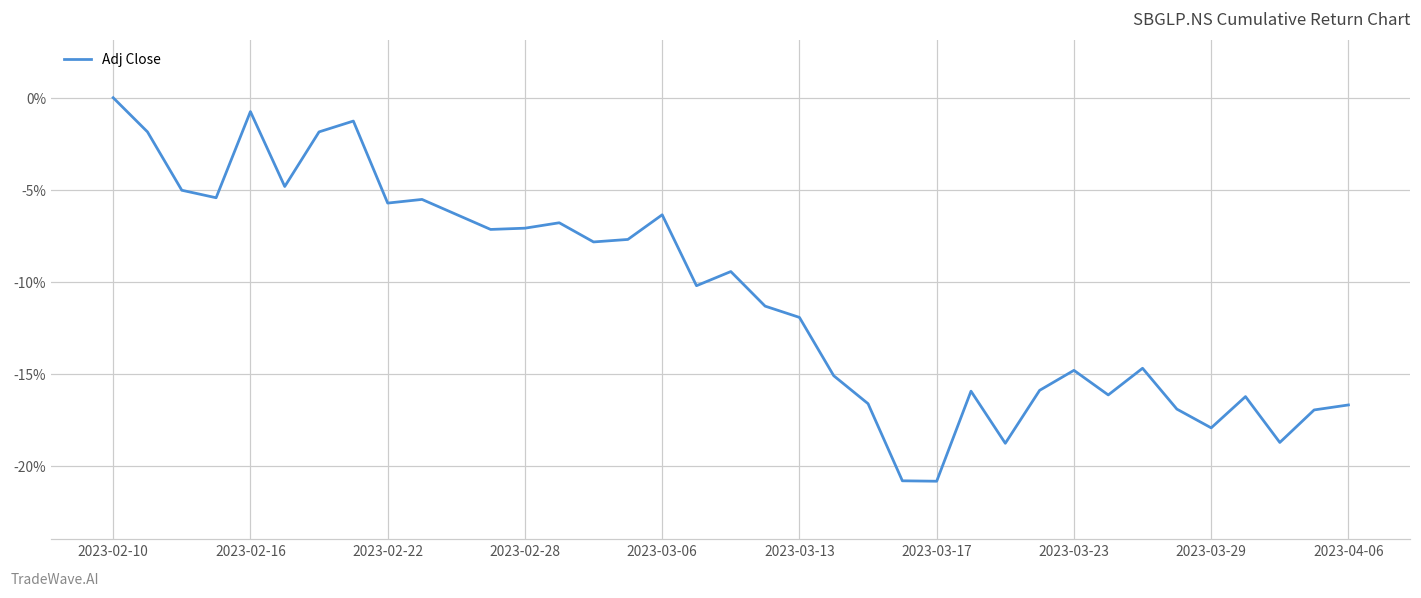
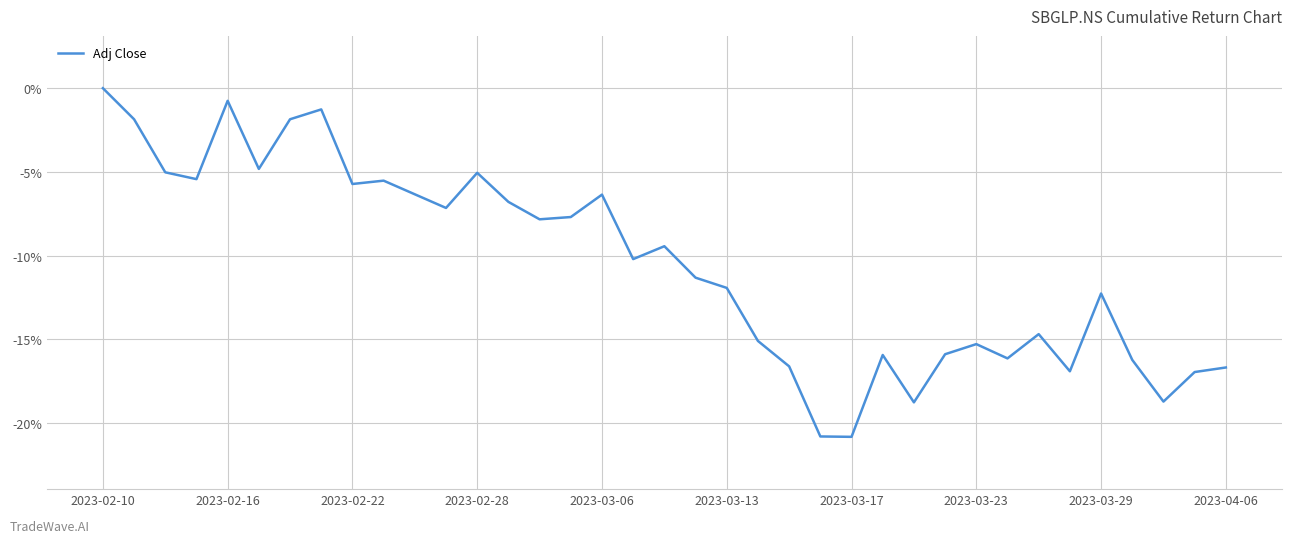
  {
    "2023-02-10": "0.0%",
    "2023-02-16": "-0.8%",
    "2023-02-22": "-5.7%",
-   "2023-02-28": "-7.1%",
+   "2023-02-28": "-5.1%",
    "2023-03-06": "-6.4%",
    "2023-03-13": "-11.9%",
    "2023-03-17": "-20.8%",
-   "2023-03-23": "-14.8%",
-   "2023-03-29": "-17.9%",
+   "2023-03-23": "-15.3%",
+   "2023-03-29": "-12.3%",
    "2023-04-06": "-16.7%"
  }
